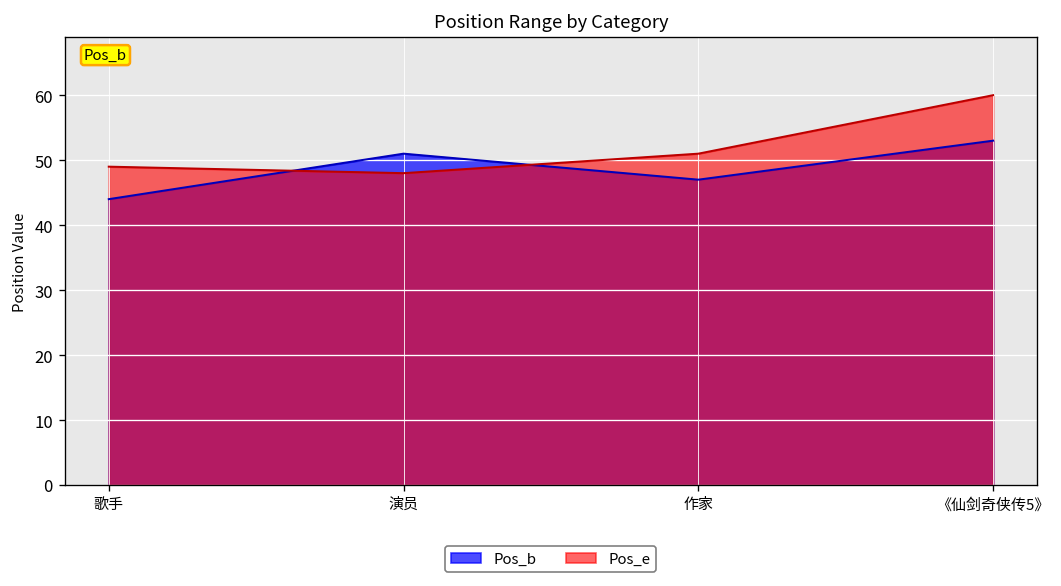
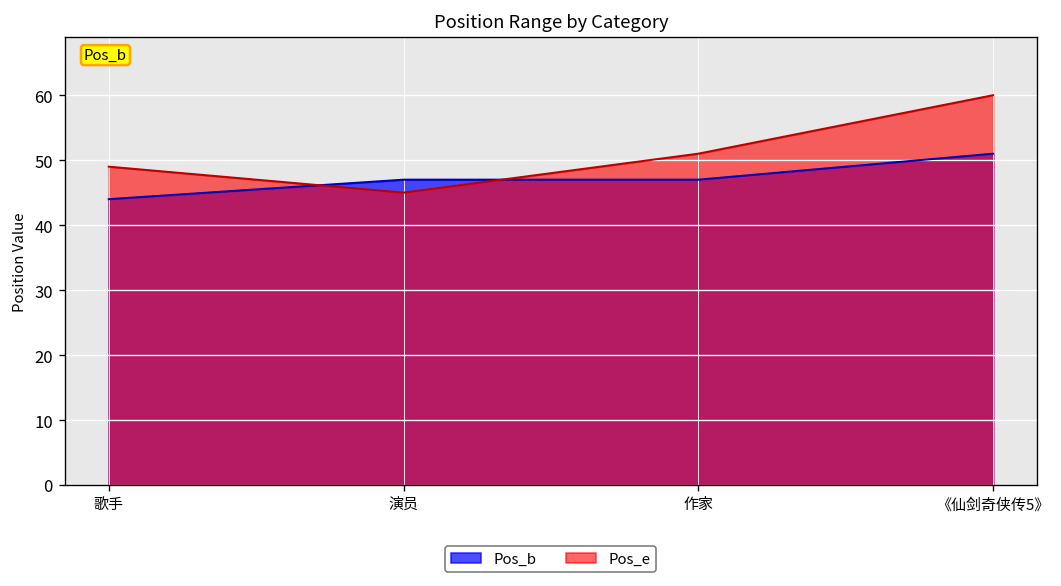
  {
    "Pos_b": {
      "歌手": 44,
-     "演员": 51,
+     "演员": 47,
      "作家": 47,
-     "《仙剑奇侠传5》": 53
+     "《仙剑奇侠传5》": 51
    },
    "Pos_e": {
      "歌手": 49,
-     "演员": 48,
+     "演员": 45,
      "作家": 51,
      "《仙剑奇侠传5》": 60
    }
  }
